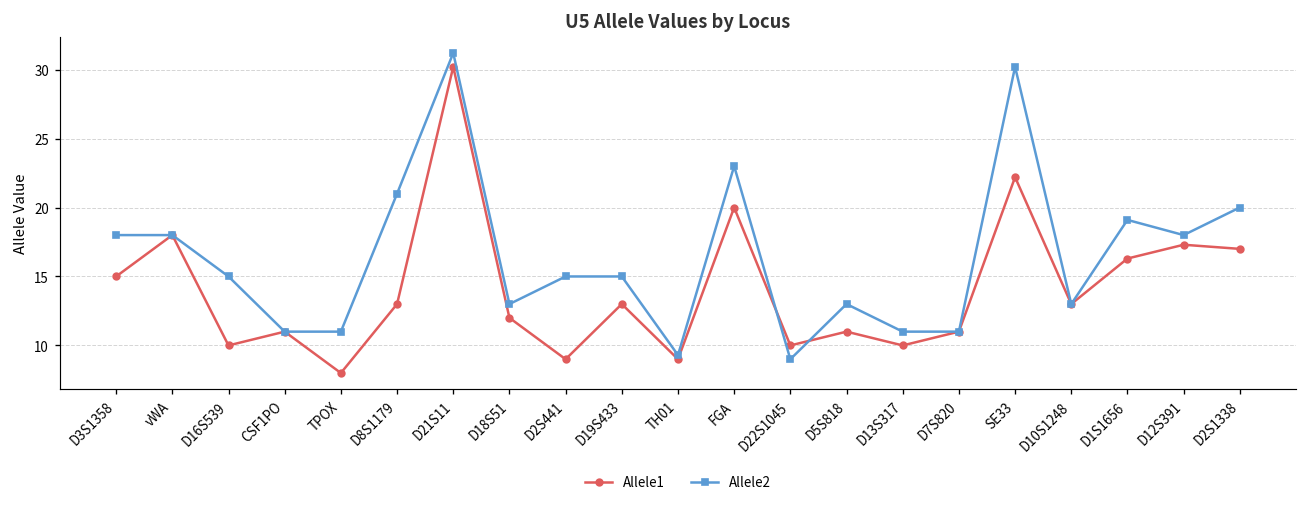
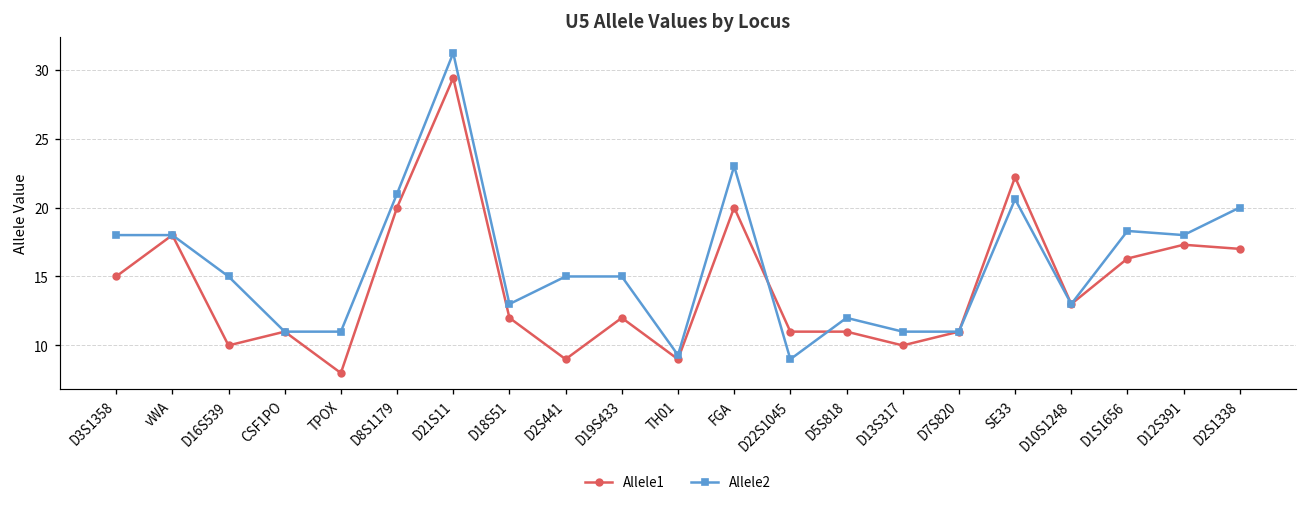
  {
    "Allele1": {
      "D3S1358": 15.0,
      "D16S539": 10.0,
      "TPOX": 8.0,
-     "D8S1179": 13,
-     "D21S11": 30.2,
+     "D8S1179": 20,
+     "D21S11": 29.4,
      "D18S51": 12.0,
      "D2S441": 9.0,
-     "D19S433": 13,
+     "D19S433": 12,
      "TH01": 9.0,
      "FGA": 20.0,
-     "D22S1045": 10,
+     "D22S1045": 11,
      "D5S818": 11.0,
      "D13S317": 10.0,
      "SE33": 22.2,
      "D1S1656": 16.3,
      "D12S391": 17.3,
      "D2S1338": 17.0
    },
    "Allele2": {
      "D3S1358": 18.0,
      "D16S539": 15.0,
      "TPOX": 11.0,
      "D8S1179": 21.0,
      "D21S11": 31.2,
      "D18S51": 13.0,
      "D2S441": 15.0,
      "D19S433": 15.0,
      "TH01": 9.3,
      "FGA": 23.0,
      "D22S1045": 9.0,
-     "D5S818": 13,
+     "D5S818": 12,
      "D13S317": 11.0,
-     "SE33": 30.2,
-     "D1S1656": 19.1,
+     "SE33": 20.6,
+     "D1S1656": 18.3,
      "D12S391": 18.0,
      "D2S1338": 20.0
    }
  }
